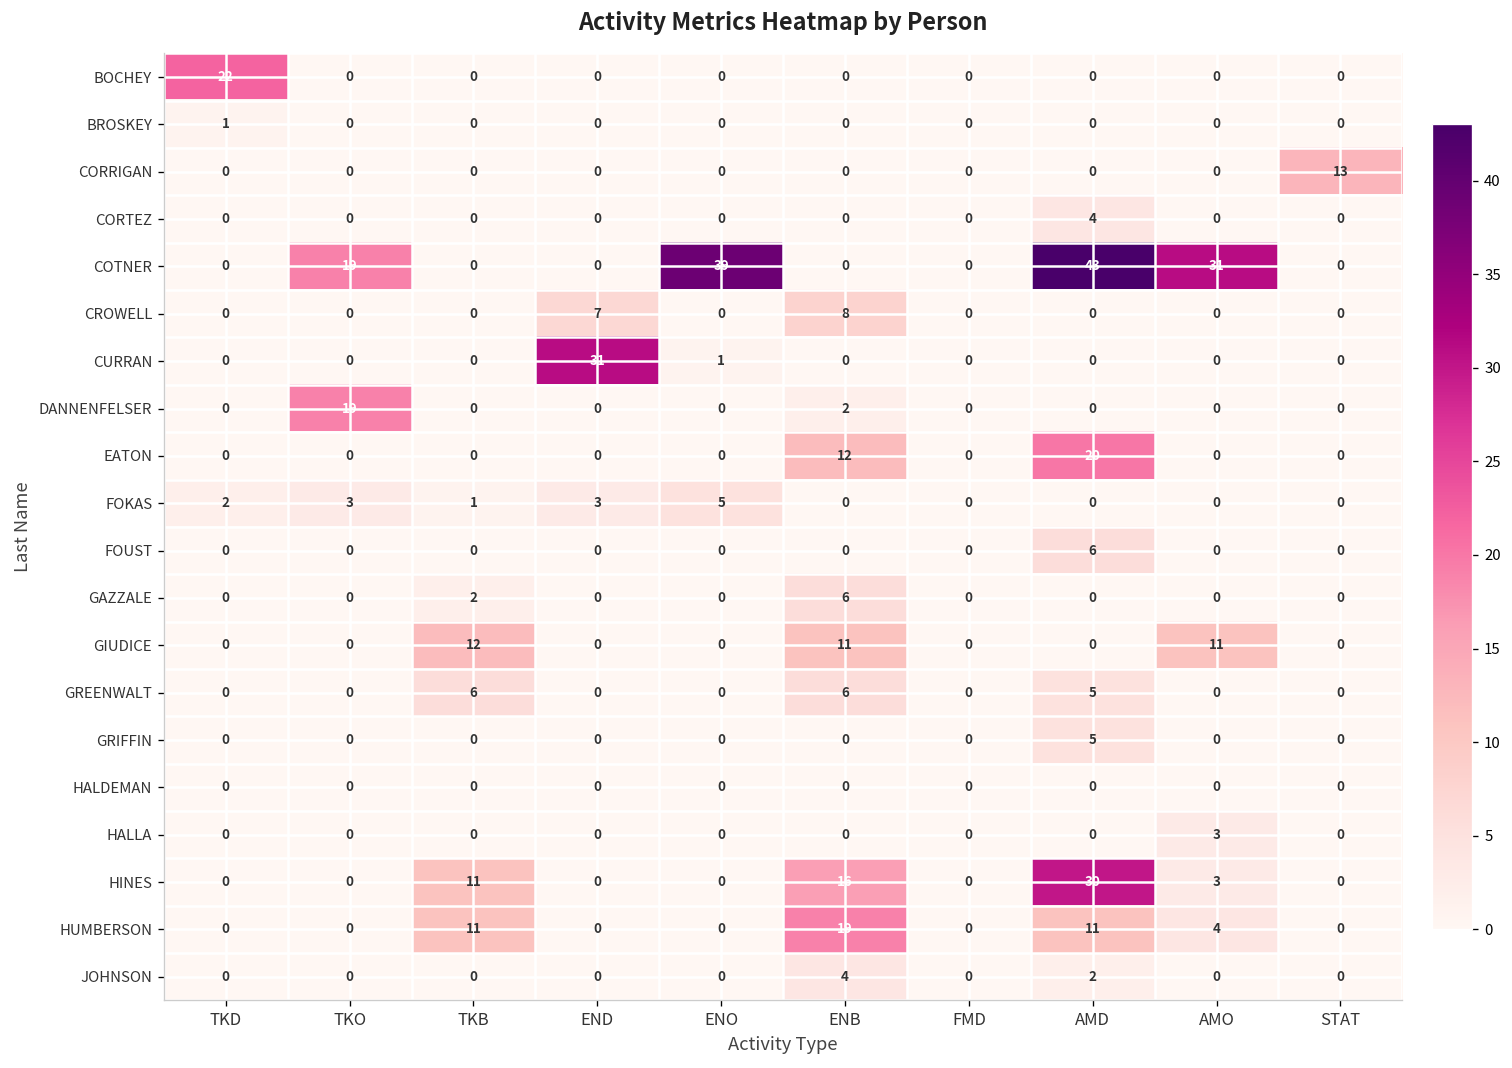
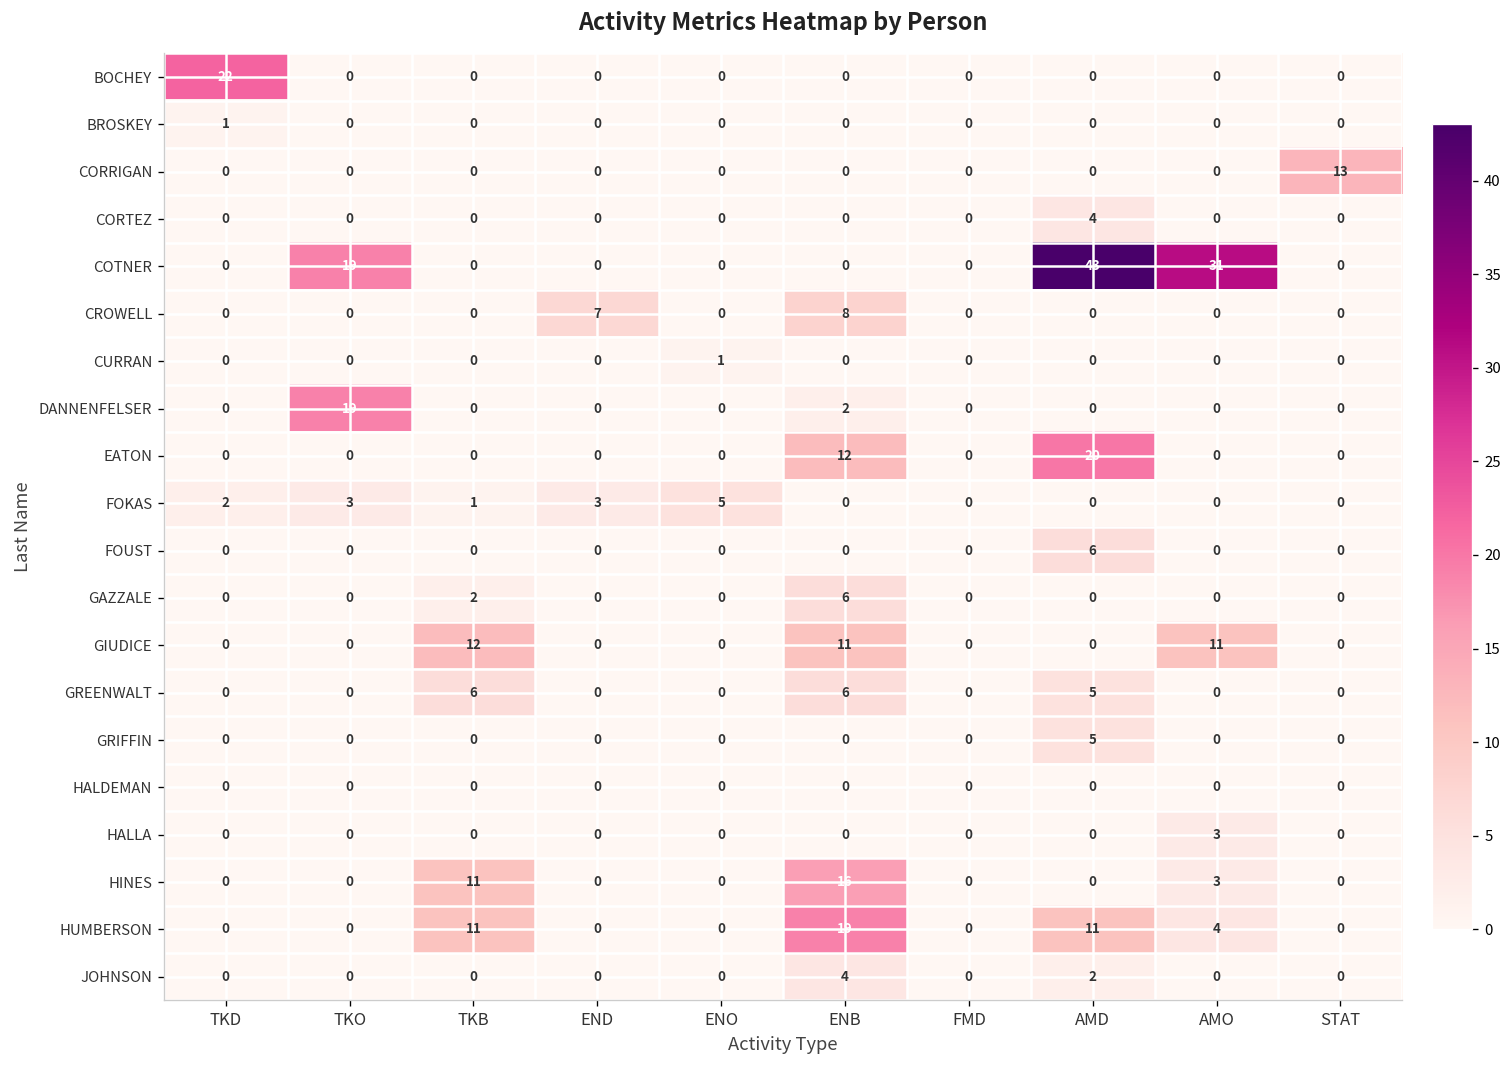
  {
    "BOCHEY": {
      "TKD": 22,
      "TKO": 0,
      "TKB": 0,
      "END": 0,
      "ENO": 0,
      "ENB": 0,
      "FMD": 0,
      "AMD": 0,
      "AMO": 0,
      "STAT": 0
    },
    "BROSKEY": {
      "TKD": 1,
      "TKO": 0,
      "TKB": 0,
      "END": 0,
      "ENO": 0,
      "ENB": 0,
      "FMD": 0,
      "AMD": 0,
      "AMO": 0,
      "STAT": 0
    },
    "CORRIGAN": {
      "TKD": 0,
      "TKO": 0,
      "TKB": 0,
      "END": 0,
      "ENO": 0,
      "ENB": 0,
      "FMD": 0,
      "AMD": 0,
      "AMO": 0,
      "STAT": 13
    },
    "CORTEZ": {
      "TKD": 0,
      "TKO": 0,
      "TKB": 0,
      "END": 0,
      "ENO": 0,
      "ENB": 0,
      "FMD": 0,
      "AMD": 4,
      "AMO": 0,
      "STAT": 0
    },
    "COTNER": {
      "TKD": 0,
      "TKO": 19,
      "TKB": 0,
      "END": 0,
-     "ENO": 39,
+     "ENO": 0,
      "ENB": 0,
      "FMD": 0,
      "AMD": 43,
      "AMO": 31,
      "STAT": 0
    },
    "CROWELL": {
      "TKD": 0,
      "TKO": 0,
      "TKB": 0,
      "END": 7,
      "ENO": 0,
      "ENB": 8,
      "FMD": 0,
      "AMD": 0,
      "AMO": 0,
      "STAT": 0
    },
    "CURRAN": {
      "TKD": 0,
      "TKO": 0,
      "TKB": 0,
-     "END": 31,
+     "END": 0,
      "ENO": 1,
      "ENB": 0,
      "FMD": 0,
      "AMD": 0,
      "AMO": 0,
      "STAT": 0
    },
    "DANNENFELSER": {
      "TKD": 0,
      "TKO": 19,
      "TKB": 0,
      "END": 0,
      "ENO": 0,
      "ENB": 2,
      "FMD": 0,
      "AMD": 0,
      "AMO": 0,
      "STAT": 0
    },
    "EATON": {
      "TKD": 0,
      "TKO": 0,
      "TKB": 0,
      "END": 0,
      "ENO": 0,
      "ENB": 12,
      "FMD": 0,
      "AMD": 20,
      "AMO": 0,
      "STAT": 0
    },
    "FOKAS": {
      "TKD": 2,
      "TKO": 3,
      "TKB": 1,
      "END": 3,
      "ENO": 5,
      "ENB": 0,
      "FMD": 0,
      "AMD": 0,
      "AMO": 0,
      "STAT": 0
    },
    "FOUST": {
      "TKD": 0,
      "TKO": 0,
      "TKB": 0,
      "END": 0,
      "ENO": 0,
      "ENB": 0,
      "FMD": 0,
      "AMD": 6,
      "AMO": 0,
      "STAT": 0
    },
    "GAZZALE": {
      "TKD": 0,
      "TKO": 0,
      "TKB": 2,
      "END": 0,
      "ENO": 0,
      "ENB": 6,
      "FMD": 0,
      "AMD": 0,
      "AMO": 0,
      "STAT": 0
    },
    "GIUDICE": {
      "TKD": 0,
      "TKO": 0,
      "TKB": 12,
      "END": 0,
      "ENO": 0,
      "ENB": 11,
      "FMD": 0,
      "AMD": 0,
      "AMO": 11,
      "STAT": 0
    },
    "GREENWALT": {
      "TKD": 0,
      "TKO": 0,
      "TKB": 6,
      "END": 0,
      "ENO": 0,
      "ENB": 6,
      "FMD": 0,
      "AMD": 5,
      "AMO": 0,
      "STAT": 0
    },
    "GRIFFIN": {
      "TKD": 0,
      "TKO": 0,
      "TKB": 0,
      "END": 0,
      "ENO": 0,
      "ENB": 0,
      "FMD": 0,
      "AMD": 5,
      "AMO": 0,
      "STAT": 0
    },
    "HALDEMAN": {
      "TKD": 0,
      "TKO": 0,
      "TKB": 0,
      "END": 0,
      "ENO": 0,
      "ENB": 0,
      "FMD": 0,
      "AMD": 0,
      "AMO": 0,
      "STAT": 0
    },
    "HALLA": {
      "TKD": 0,
      "TKO": 0,
      "TKB": 0,
      "END": 0,
      "ENO": 0,
      "ENB": 0,
      "FMD": 0,
      "AMD": 0,
      "AMO": 3,
      "STAT": 0
    },
    "HINES": {
      "TKD": 0,
      "TKO": 0,
      "TKB": 11,
      "END": 0,
      "ENO": 0,
      "ENB": 16,
      "FMD": 0,
-     "AMD": 30,
+     "AMD": 0,
      "AMO": 3,
      "STAT": 0
    },
    "HUMBERSON": {
      "TKD": 0,
      "TKO": 0,
      "TKB": 11,
      "END": 0,
      "ENO": 0,
      "ENB": 19,
      "FMD": 0,
      "AMD": 11,
      "AMO": 4,
      "STAT": 0
    },
    "JOHNSON": {
      "TKD": 0,
      "TKO": 0,
      "TKB": 0,
      "END": 0,
      "ENO": 0,
      "ENB": 4,
      "FMD": 0,
      "AMD": 2,
      "AMO": 0,
      "STAT": 0
    }
  }
